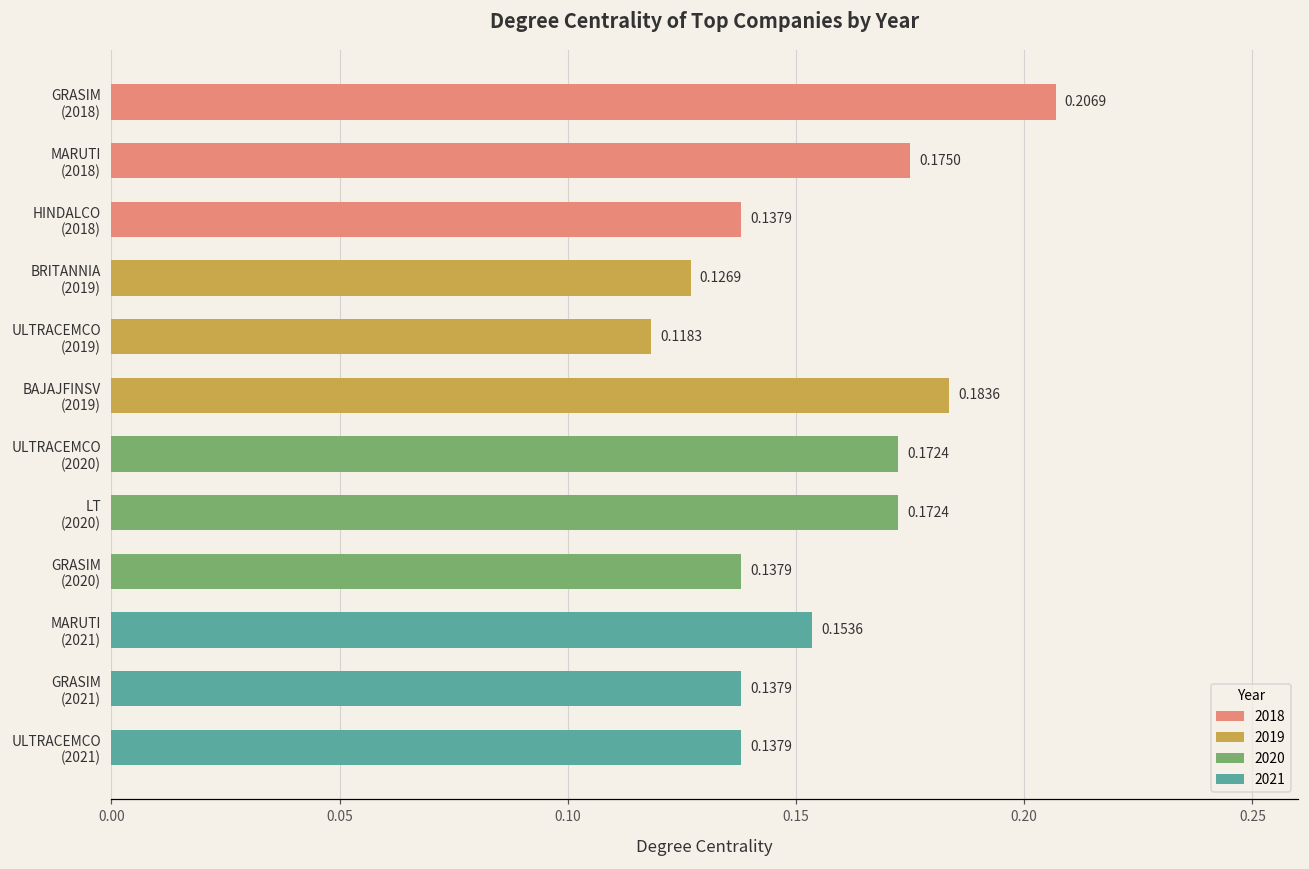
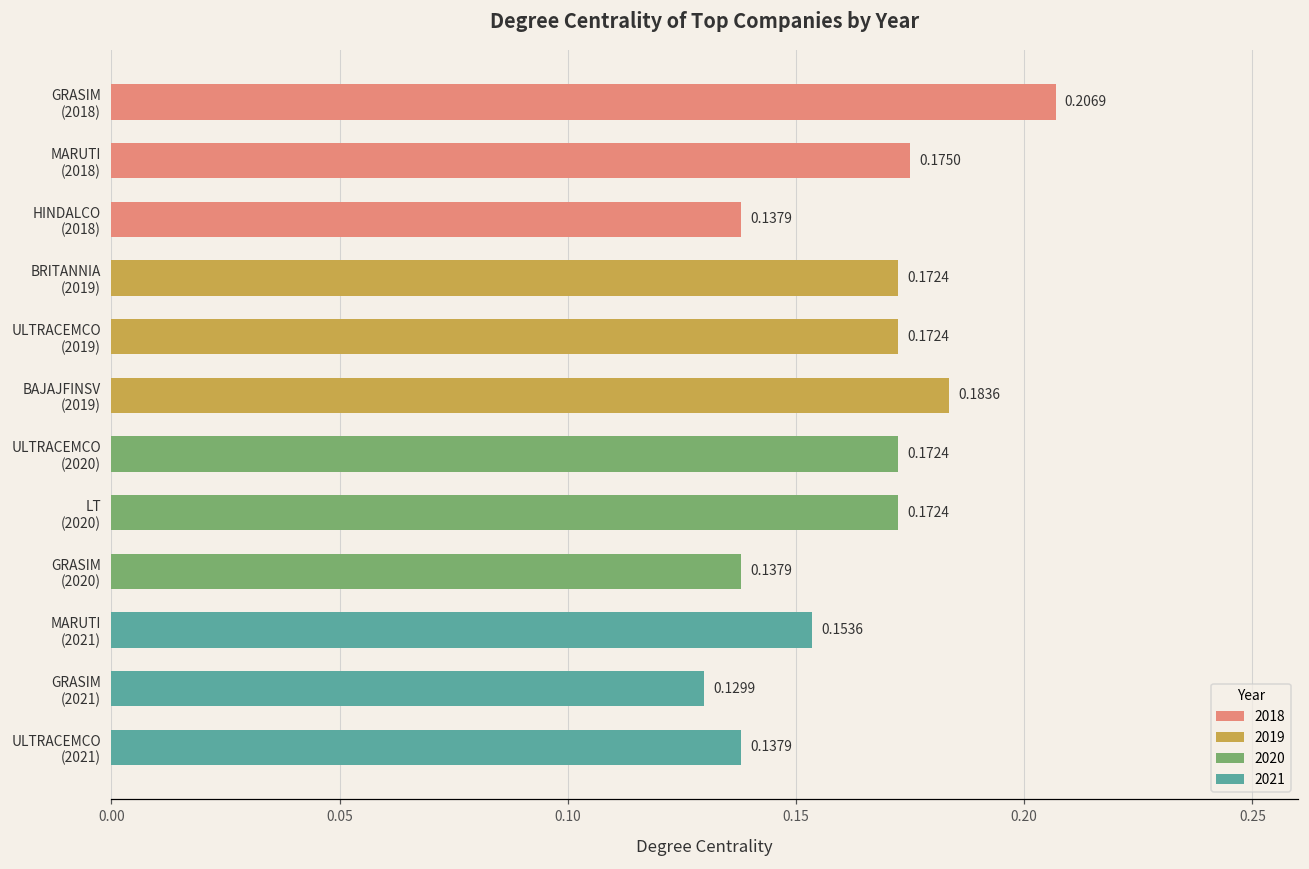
  {
    "GRASIM (2018)": 0.2069,
    "MARUTI (2018)": 0.1750,
    "HINDALCO (2018)": 0.1379,
-   "BRITANNIA (2019)": 0.1269,
-   "ULTRACEMCO (2019)": 0.1183,
+   "BRITANNIA (2019)": 0.1724,
+   "ULTRACEMCO (2019)": 0.1724,
    "BAJAJFINSV (2019)": 0.1836,
    "ULTRACEMCO (2020)": 0.1724,
    "LT (2020)": 0.1724,
    "GRASIM (2020)": 0.1379,
    "MARUTI (2021)": 0.1536,
-   "GRASIM (2021)": 0.1379,
+   "GRASIM (2021)": 0.1299,
    "ULTRACEMCO (2021)": 0.1379
  }
